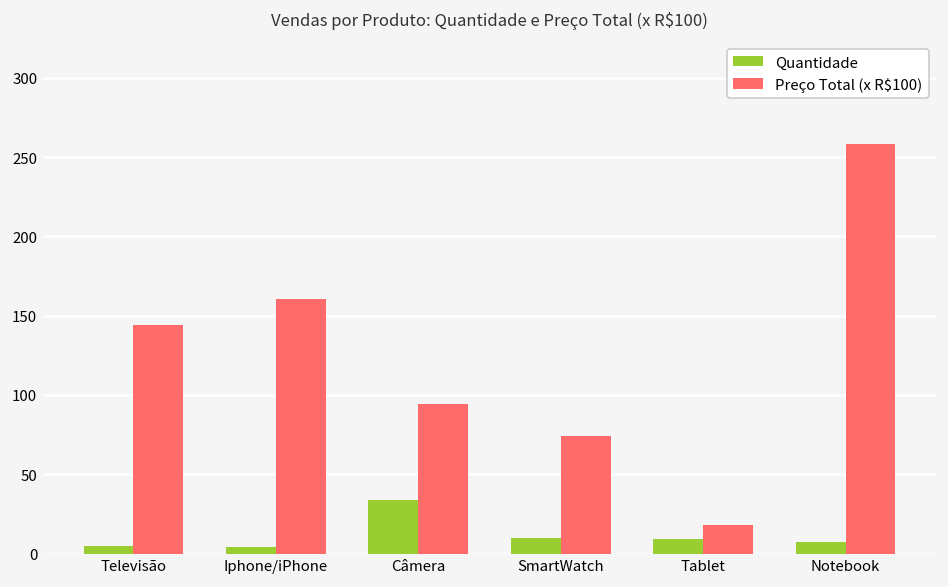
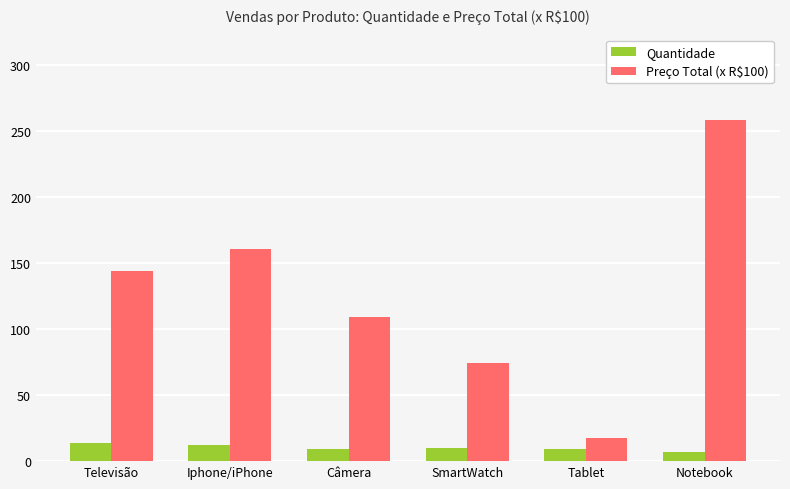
  {
    "Quantidade": {
-     "Televisão": 5,
-     "Iphone/iPhone": 4,
-     "Câmera": 34,
+     "Televisão": 14,
+     "Iphone/iPhone": 12,
+     "Câmera": 9,
      "SmartWatch": 10,
      "Tablet": 9,
      "Notebook": 7
    },
    "Preço Total (x R$100)": {
      "Televisão": 144,
      "Iphone/iPhone": 160,
-     "Câmera": 94,
+     "Câmera": 109,
      "SmartWatch": 74,
      "Tablet": 18,
      "Notebook": 258
    }
  }
